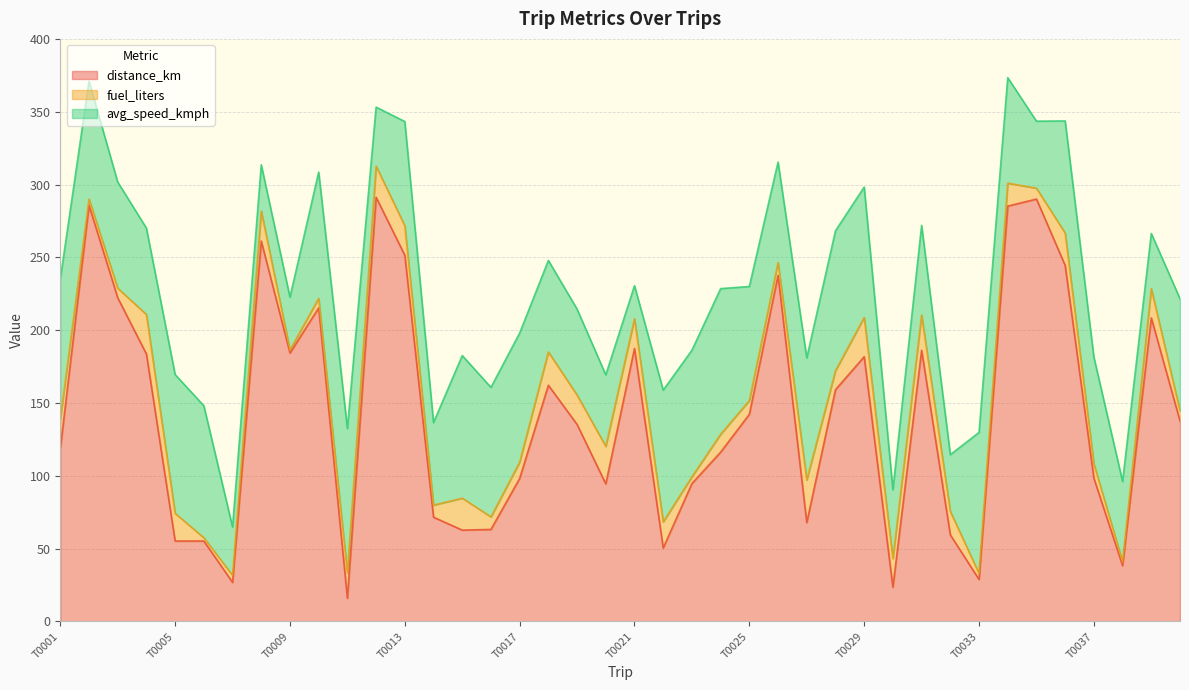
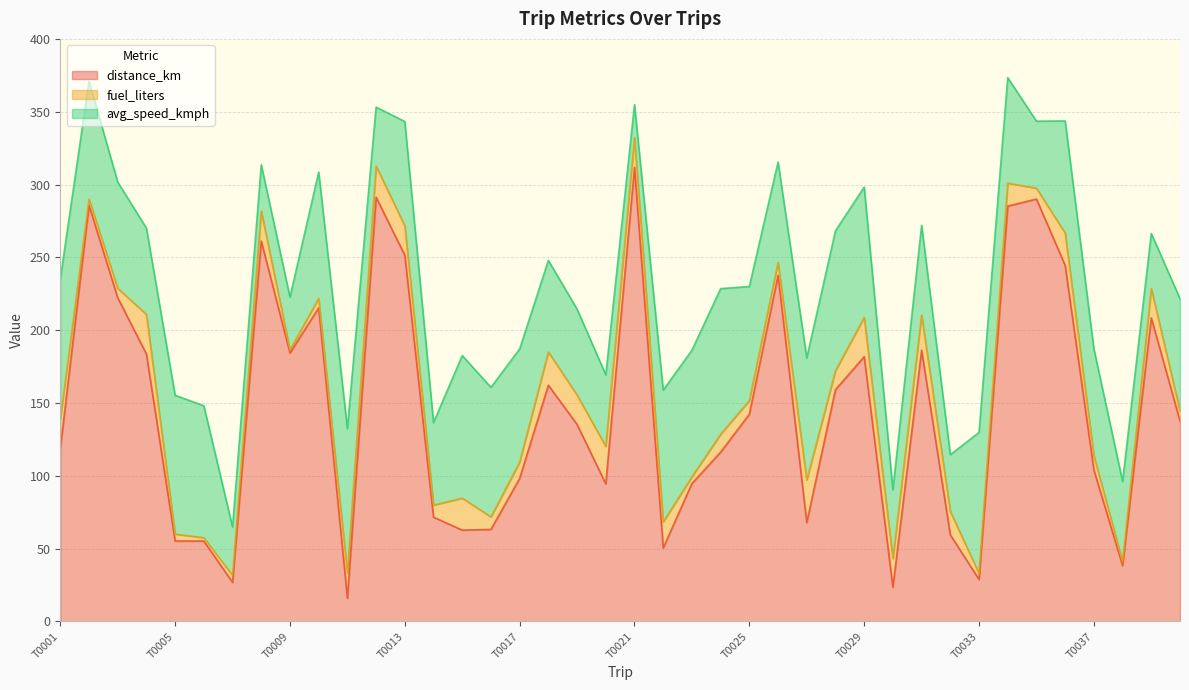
  {
    "distance_km": {
      "T0001": 119,
      "T0005": 55,
      "T0009": 184,
      "T0013": 251,
      "T0017": 98,
-     "T0021": 187,
+     "T0021": 312,
      "T0025": 142,
      "T0029": 182,
      "T0033": 29,
-     "T0037": 98
+     "T0037": 104
    },
    "fuel_liters": {
      "T0001": 20,
-     "T0005": 19,
+     "T0005": 5,
      "T0009": 2,
      "T0013": 20,
      "T0017": 11,
      "T0021": 20,
      "T0025": 9,
      "T0029": 27,
      "T0033": 4,
      "T0037": 10
    },
    "avg_speed_kmph": {
      "T0001": 97,
      "T0005": 95,
      "T0009": 36,
      "T0013": 72,
-     "T0017": 89,
+     "T0017": 78,
      "T0021": 23,
      "T0025": 78,
      "T0029": 89,
      "T0033": 97,
      "T0037": 73
    }
  }
